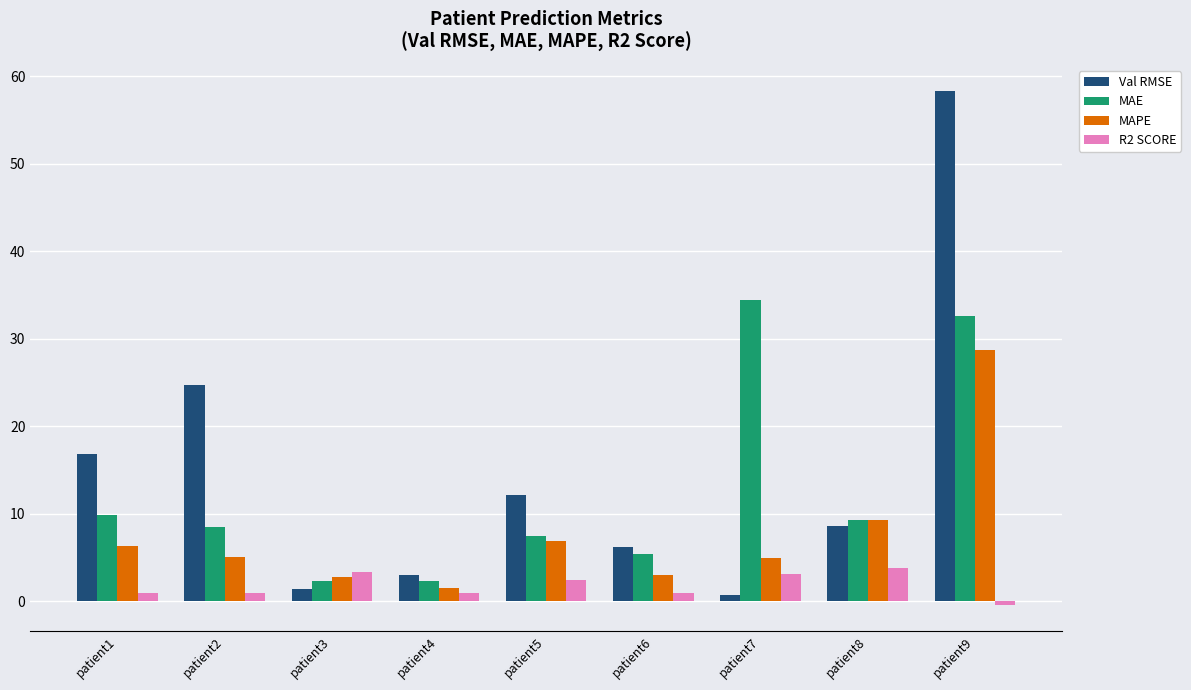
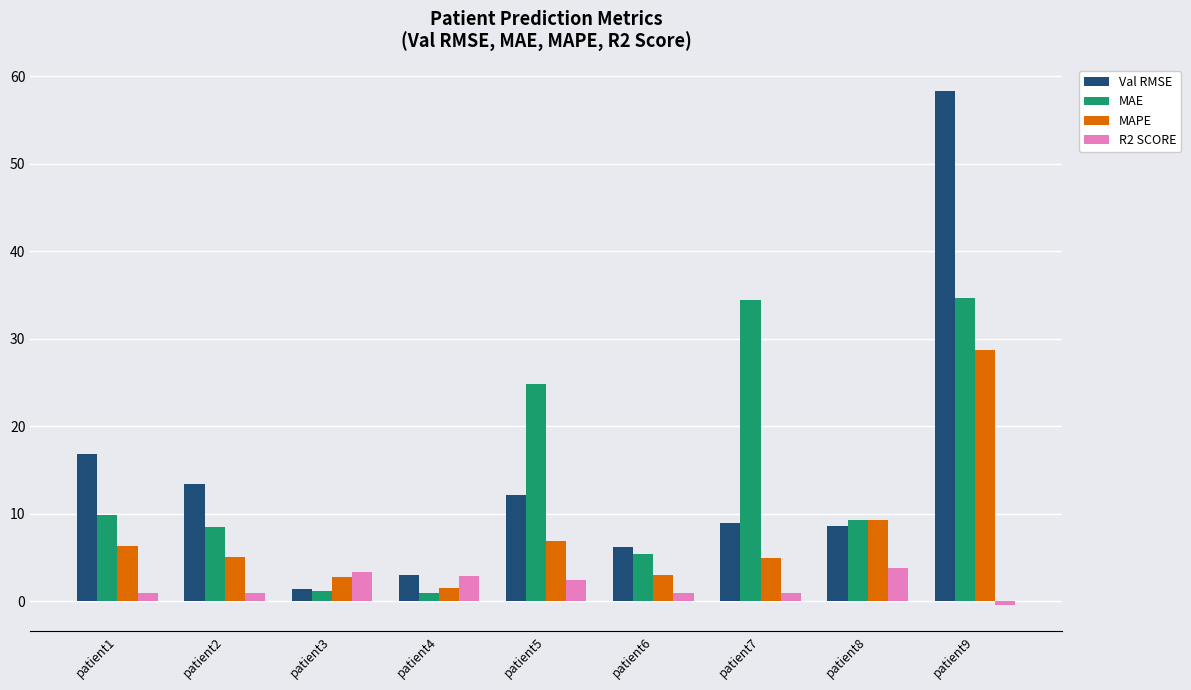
  {
    "Val RMSE": {
      "patient1": 17,
-     "patient2": 25,
+     "patient2": 13,
      "patient3": 1,
      "patient4": 3,
      "patient5": 12,
      "patient6": 6,
-     "patient7": 1,
+     "patient7": 9,
      "patient8": 9,
      "patient9": 58
    },
    "MAE": {
      "patient1": 10,
      "patient2": 8,
-     "patient3": 2,
-     "patient4": 2,
-     "patient5": 7,
+     "patient3": 1,
+     "patient4": 1,
+     "patient5": 25,
      "patient6": 5,
      "patient7": 34,
      "patient8": 9,
-     "patient9": 33
+     "patient9": 35
    },
    "MAPE": {
      "patient1": 6,
      "patient2": 5,
      "patient3": 3,
      "patient4": 2,
      "patient5": 7,
      "patient6": 3,
      "patient7": 5,
      "patient8": 9,
      "patient9": 29
    },
    "R2 SCORE": {
      "patient1": 1,
      "patient2": 1,
      "patient3": 3,
-     "patient4": 1,
+     "patient4": 3,
      "patient5": 2,
      "patient6": 1,
-     "patient7": 3,
+     "patient7": 1,
      "patient8": 4,
      "patient9": 0
    }
  }
